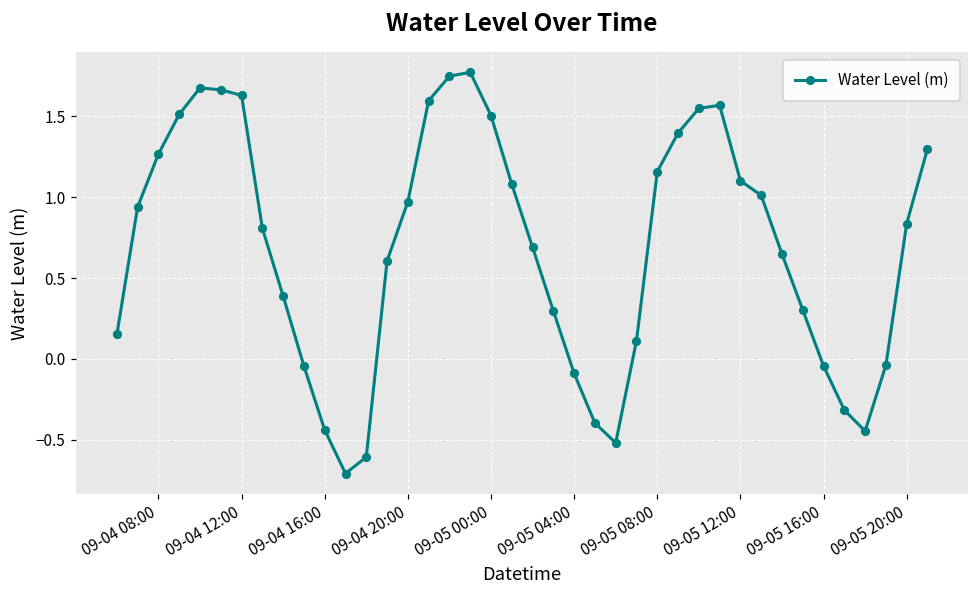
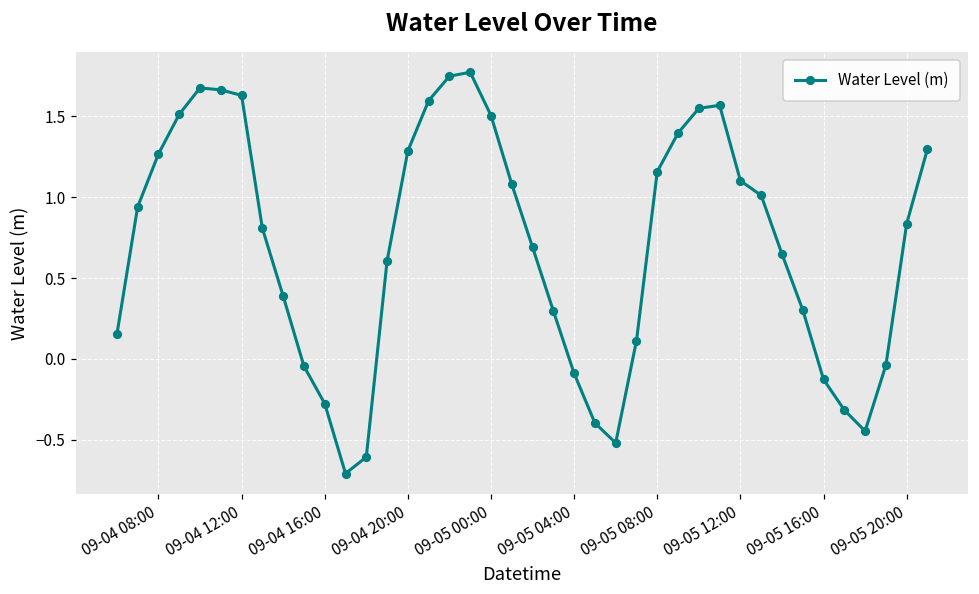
  {
    "09-04 08:00": 1.27,
    "09-04 12:00": 1.63,
-   "09-04 16:00": -0.44,
-   "09-04 20:00": 0.97,
+   "09-04 16:00": -0.28,
+   "09-04 20:00": 1.29,
    "09-05 00:00": 1.51,
    "09-05 04:00": -0.09,
    "09-05 08:00": 1.16,
    "09-05 12:00": 1.10,
-   "09-05 16:00": -0.04,
+   "09-05 16:00": -0.13,
    "09-05 20:00": 0.84
  }
